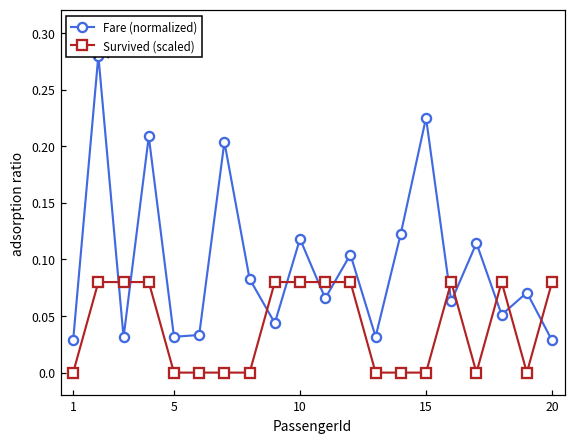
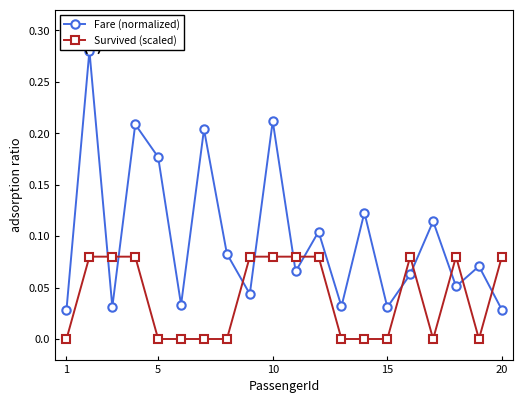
  {
    "Fare (normalized)": {
      "1": 0.028,
-     "5": 0.032,
-     "10": 0.118,
-     "15": 0.225,
+     "5": 0.177,
+     "10": 0.212,
+     "15": 0.031,
      "20": 0.028
    },
    "Survived (scaled)": {
      "1": 0.000,
      "5": 0.000,
      "10": 0.080,
      "15": 0.000,
      "20": 0.080
    }
  }
